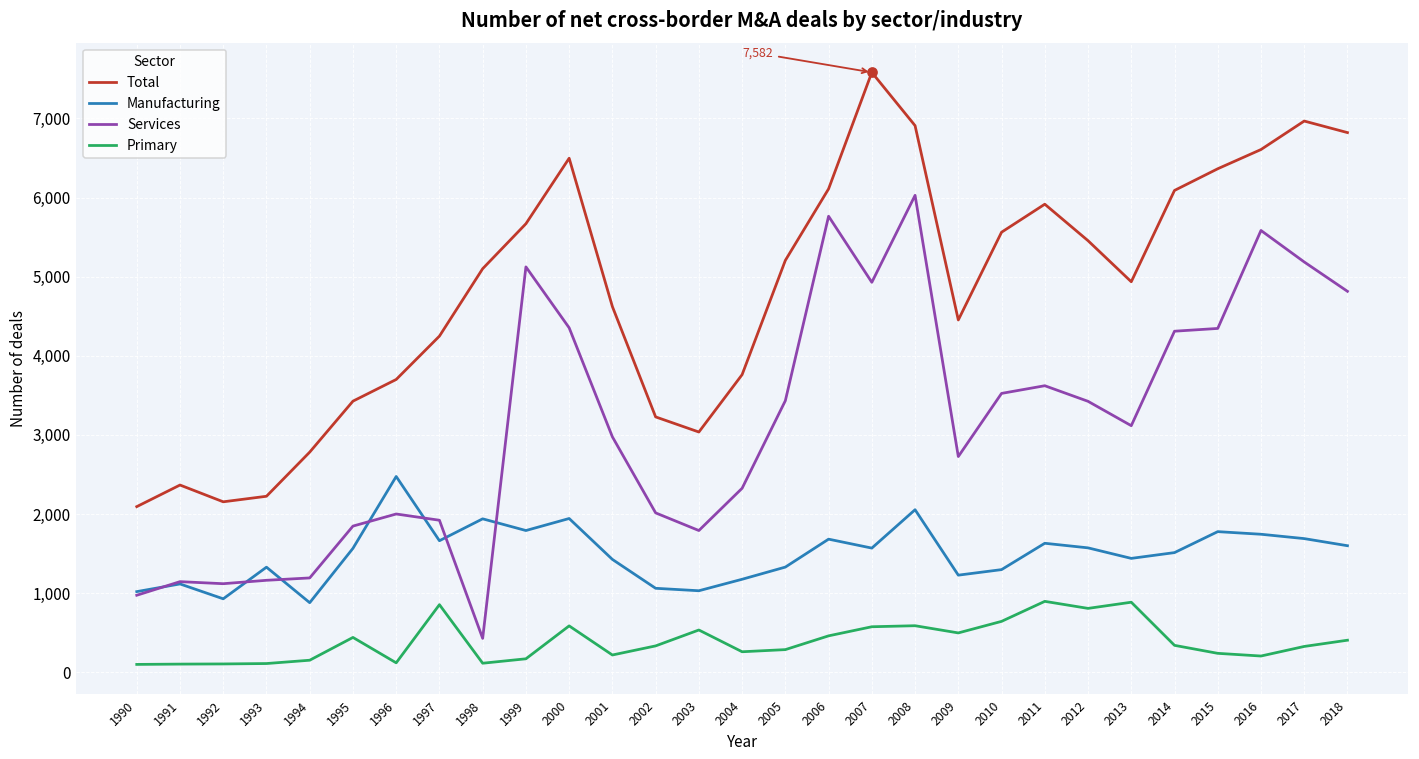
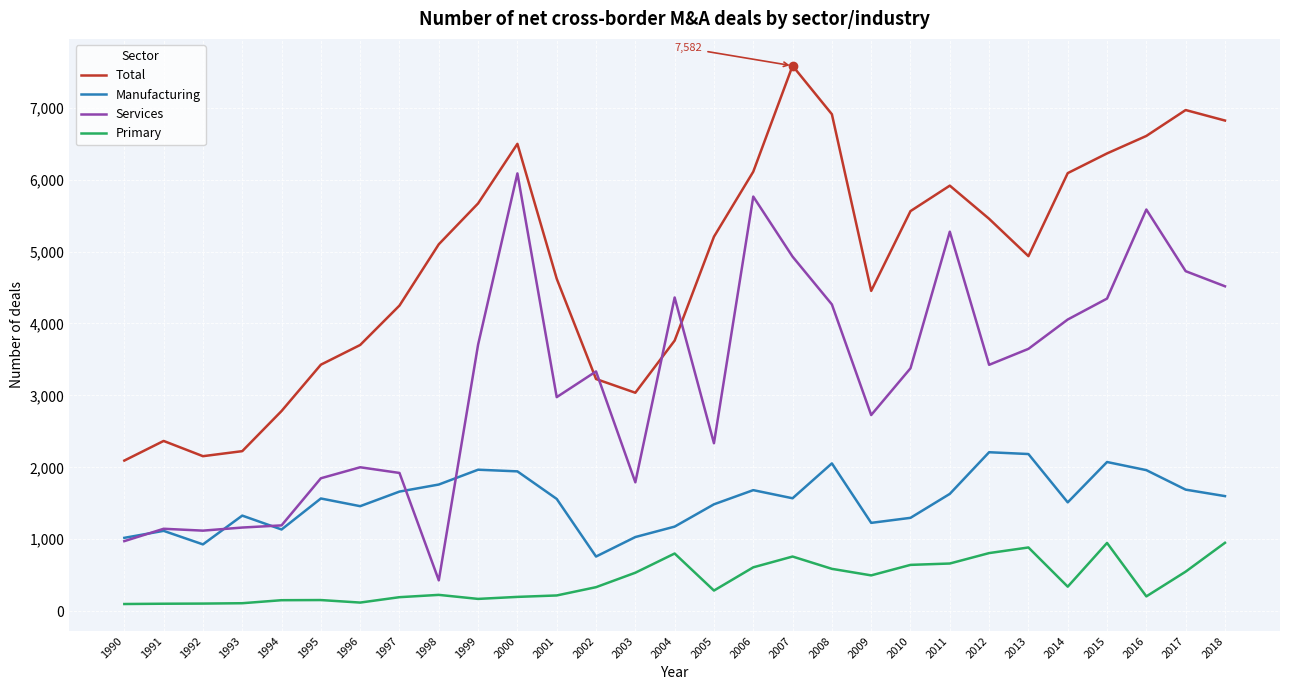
  {
    "Manufacturing": {
      "1990": "1,000",
      "1992": "900",
      "1993": "1,300",
-     "1994": "900",
+     "1994": "1,100",
      "1995": "1,600",
-     "1996": "2,500",
+     "1996": "1,500",
      "1997": "1,700",
-     "1998": "1,900",
-     "1999": "1,800",
+     "1998": "1,800",
+     "1999": "2,000",
      "2000": "1,900",
-     "2001": "1,400",
-     "2002": "1,100",
+     "2001": "1,600",
+     "2002": "800",
      "2003": "1,000",
      "2004": "1,200",
-     "2005": "1,300",
+     "2005": "1,500",
      "2006": "1,700",
      "2007": "1,600",
      "2008": "2,100",
      "2009": "1,200",
      "2010": "1,300",
      "2011": "1,600",
-     "2012": "1,600",
-     "2013": "1,400",
+     "2012": "2,200",
+     "2013": "2,200",
      "2014": "1,500",
-     "2015": "1,800",
-     "2016": "1,700",
+     "2015": "2,100",
+     "2016": "2,000",
      "2017": "1,700",
      "2018": "1,600"
    },
    "Services": {
      "1990": "1,000",
      "1992": "1,100",
      "1993": "1,200",
      "1994": "1,200",
      "1995": "1,800",
      "1996": "2,000",
      "1997": "1,900",
      "1998": "400",
-     "1999": "5,100",
-     "2000": "4,400",
+     "1999": "3,700",
+     "2000": "6,100",
      "2001": "3,000",
-     "2002": "2,000",
+     "2002": "3,300",
      "2003": "1,800",
-     "2004": "2,300",
-     "2005": "3,400",
+     "2004": "4,400",
+     "2005": "2,300",
      "2006": "5,800",
      "2007": "4,900",
-     "2008": "6,000",
+     "2008": "4,300",
      "2009": "2,700",
-     "2010": "3,500",
-     "2011": "3,600",
+     "2010": "3,400",
+     "2011": "5,300",
      "2012": "3,400",
-     "2013": "3,100",
-     "2014": "4,300",
+     "2013": "3,600",
+     "2014": "4,100",
      "2015": "4,300",
      "2016": "5,600",
-     "2017": "5,200",
-     "2018": "4,800"
+     "2017": "4,700",
+     "2018": "4,500"
    },
    "Primary": {
      "1990": "100",
      "1991": "100",
      "1992": "100",
      "1993": "100",
      "1994": "200",
-     "1995": "400",
+     "1995": "200",
      "1996": "100",
-     "1997": "900",
-     "1998": "100",
+     "1997": "200",
+     "1998": "200",
      "1999": "200",
-     "2000": "600",
+     "2000": "200",
      "2001": "200",
      "2002": "300",
      "2003": "500",
-     "2004": "300",
+     "2004": "800",
      "2005": "300",
-     "2006": "500",
-     "2007": "600",
+     "2006": "600",
+     "2007": "800",
      "2008": "600",
      "2009": "500",
      "2010": "600",
-     "2011": "900",
+     "2011": "700",
      "2012": "800",
      "2013": "900",
      "2014": "300",
-     "2015": "200",
+     "2015": "900",
      "2016": "200",
-     "2017": "300",
-     "2018": "400"
+     "2017": "600",
+     "2018": "1,000"
    }
  }
